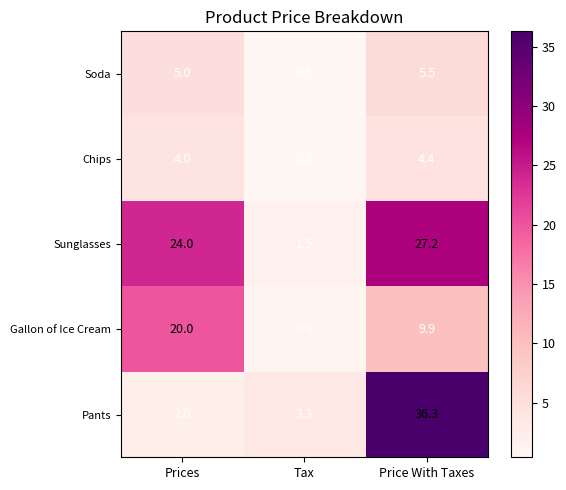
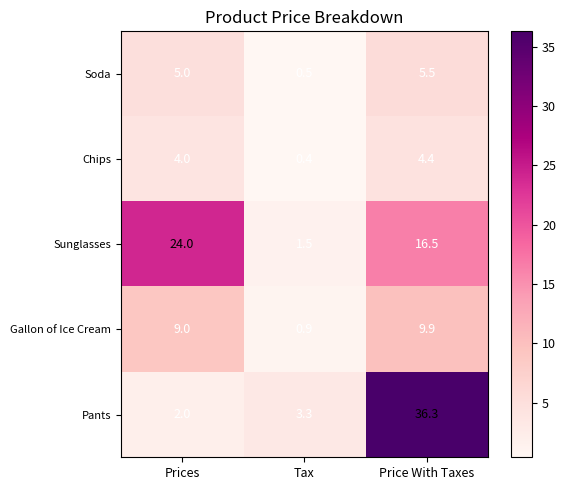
  {
    "Sunglasses": {
      "Prices": 24.0,
-     "Price With Taxes": 27.2
+     "Price With Taxes": 16.5
    },
    "Gallon of Ice Cream": {
-     "Prices": 20.0,
+     "Prices": 9.0,
      "Price With Taxes": 9.9
    },
    "Pants": {
      "Price With Taxes": 36.3
    }
  }
